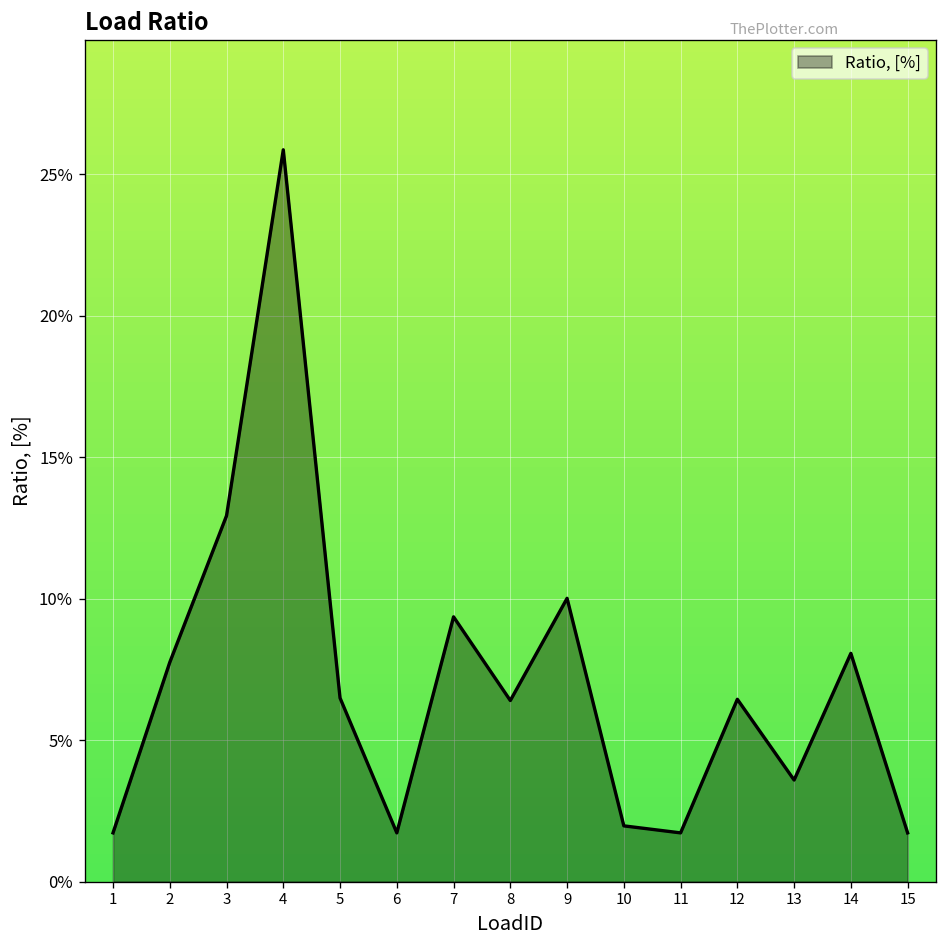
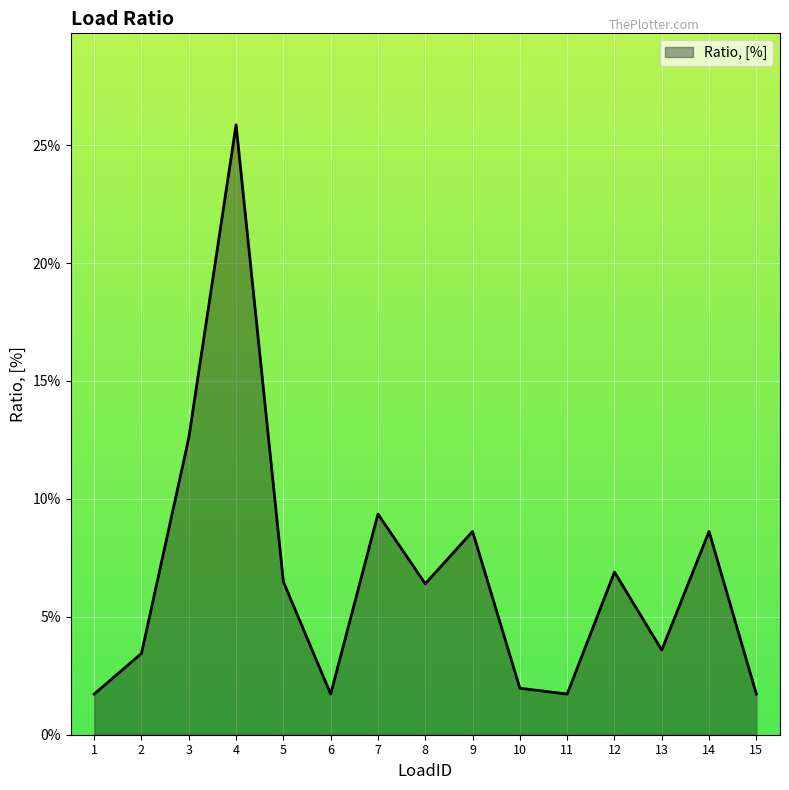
  {
    "1": "1.7%",
-   "2": "7.7%",
-   "3": "12.9%",
+   "2": "3.4%",
+   "3": "12.6%",
    "4": "25.9%",
    "5": "6.5%",
    "6": "1.7%",
    "7": "9.4%",
    "8": "6.4%",
-   "9": "10.0%",
+   "9": "8.6%",
    "10": "2.0%",
    "11": "1.7%",
-   "12": "6.4%",
+   "12": "6.9%",
    "13": "3.6%",
-   "14": "8.1%",
+   "14": "8.6%",
    "15": "1.7%"
  }
